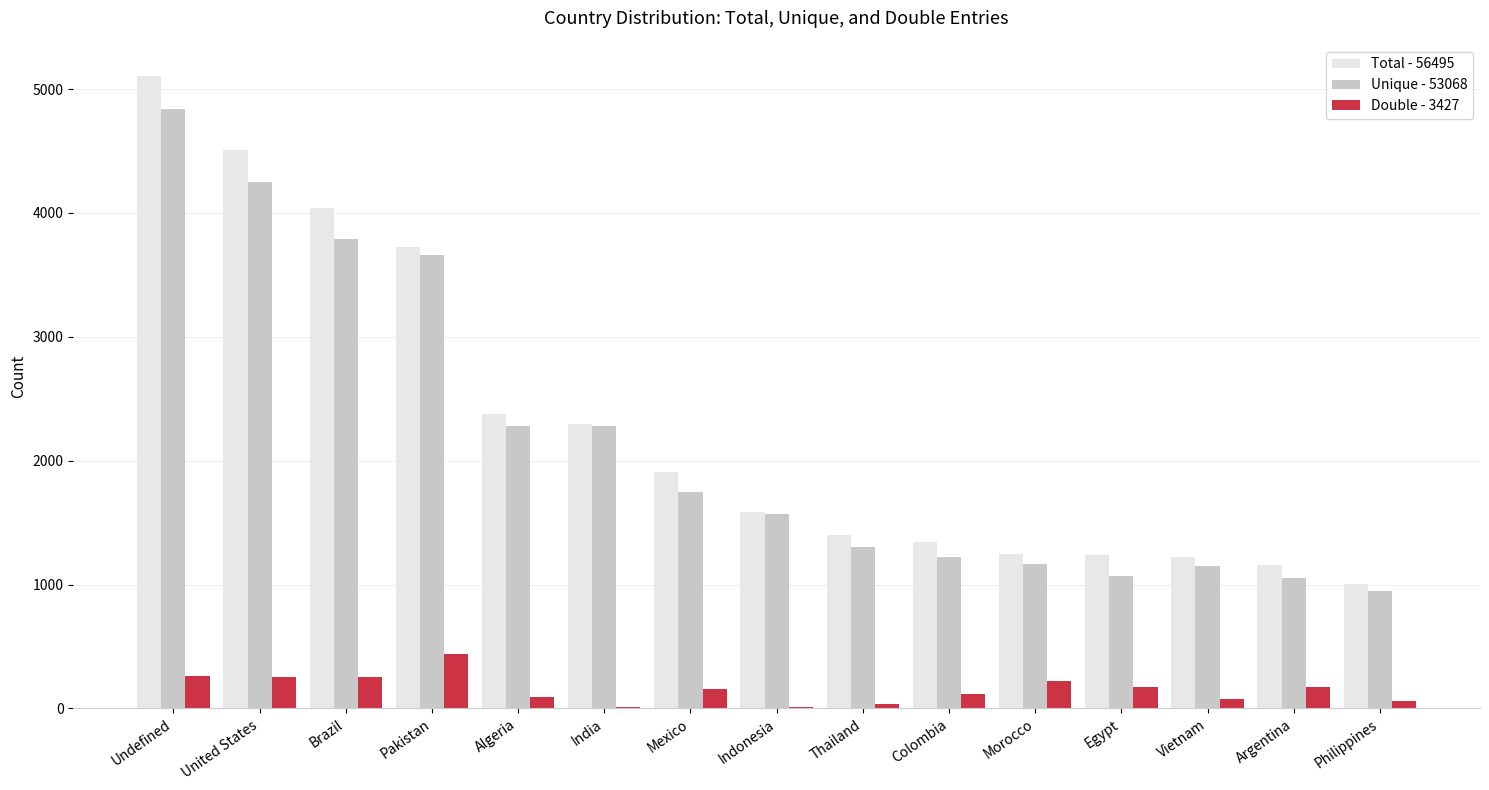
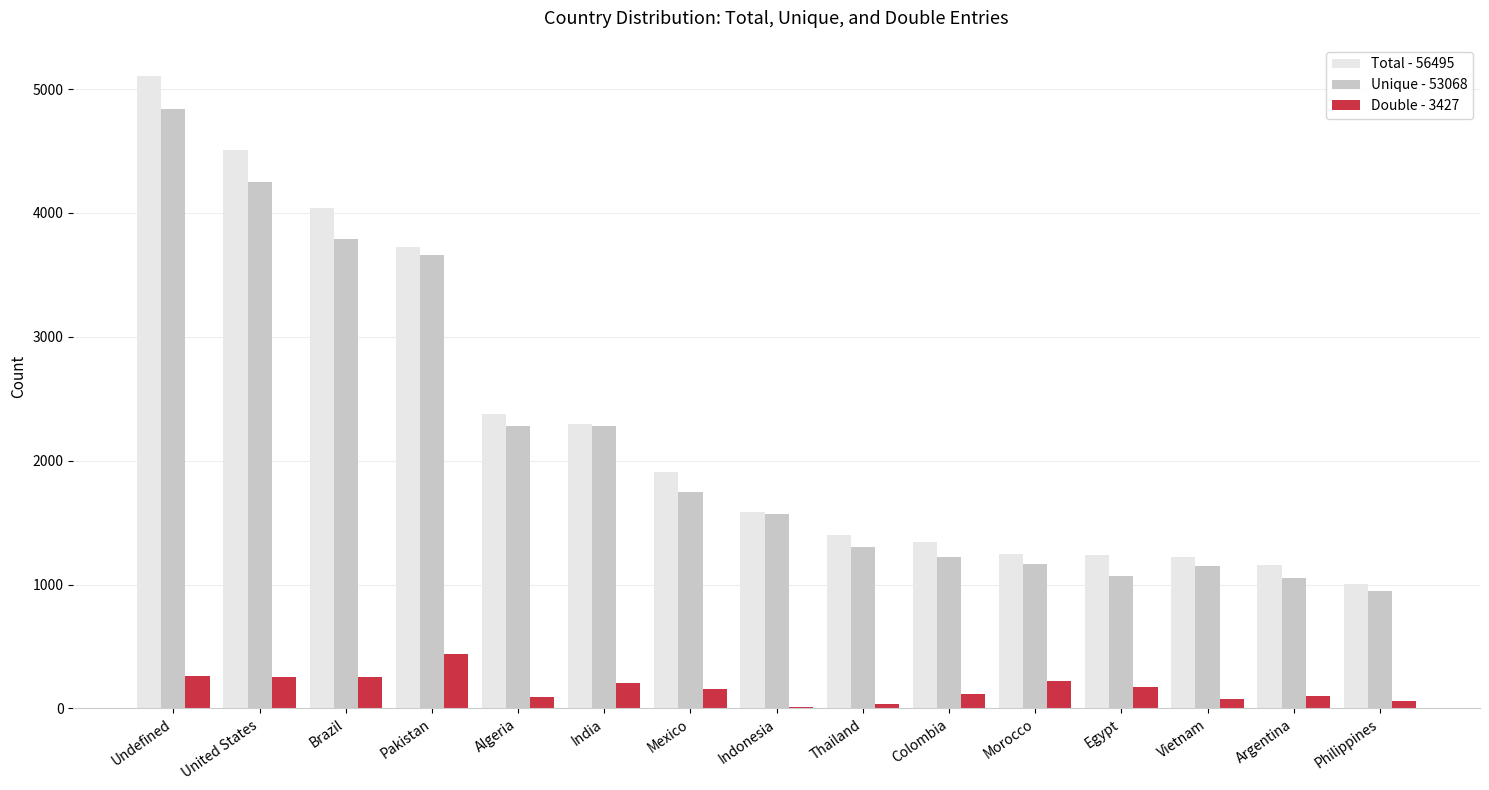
  {
    "Double - 3427": {
      "Undefined": 260,
      "United States": 260,
      "Brazil": 250,
      "Pakistan": 440,
      "Algeria": 100,
-     "India": 20,
+     "India": 210,
      "Mexico": 160,
      "Thailand": 30,
      "Colombia": 120,
      "Morocco": 220,
      "Egypt": 170,
      "Vietnam": 70,
-     "Argentina": 170,
+     "Argentina": 100,
      "Philippines": 60
    }
  }
